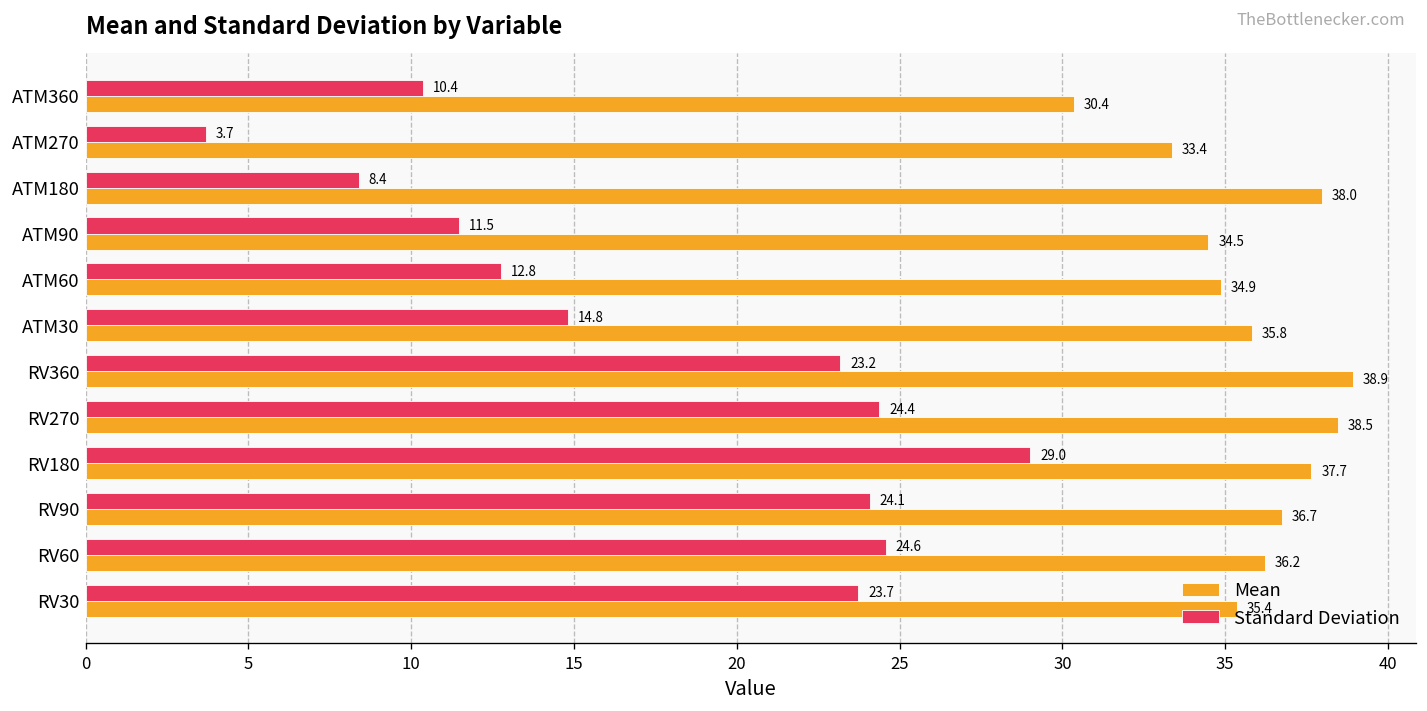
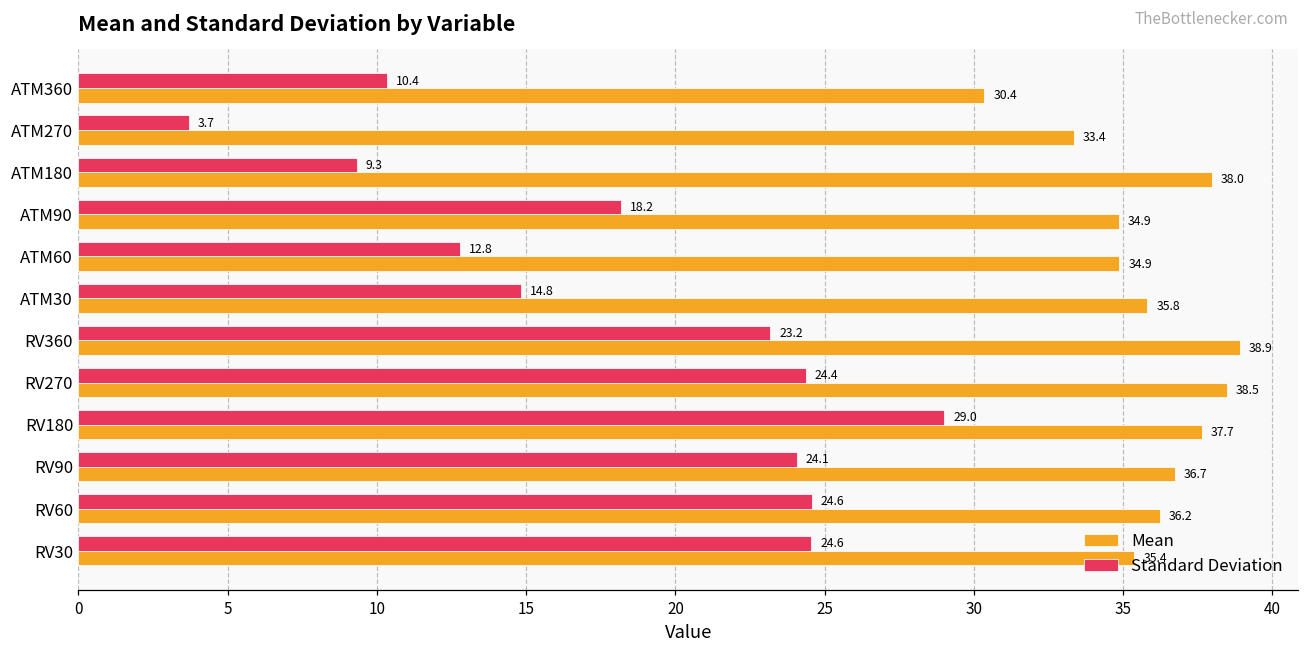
  {
    "Mean": {
      "ATM360": 30.4,
      "ATM270": 33.4,
      "ATM180": 38.0,
-     "ATM90": 34.5,
+     "ATM90": 34.9,
      "ATM60": 34.9,
      "ATM30": 35.8,
      "RV360": 38.9,
      "RV270": 38.5,
      "RV180": 37.7,
      "RV90": 36.7,
      "RV60": 36.2,
      "RV30": 35.4
    },
    "Standard Deviation": {
      "ATM360": 10.4,
      "ATM270": 3.7,
-     "ATM180": 8.4,
-     "ATM90": 11.5,
+     "ATM180": 9.3,
+     "ATM90": 18.2,
      "ATM60": 12.8,
      "ATM30": 14.8,
      "RV360": 23.2,
      "RV270": 24.4,
      "RV180": 29.0,
      "RV90": 24.1,
      "RV60": 24.6,
-     "RV30": 23.7
+     "RV30": 24.6
    }
  }
